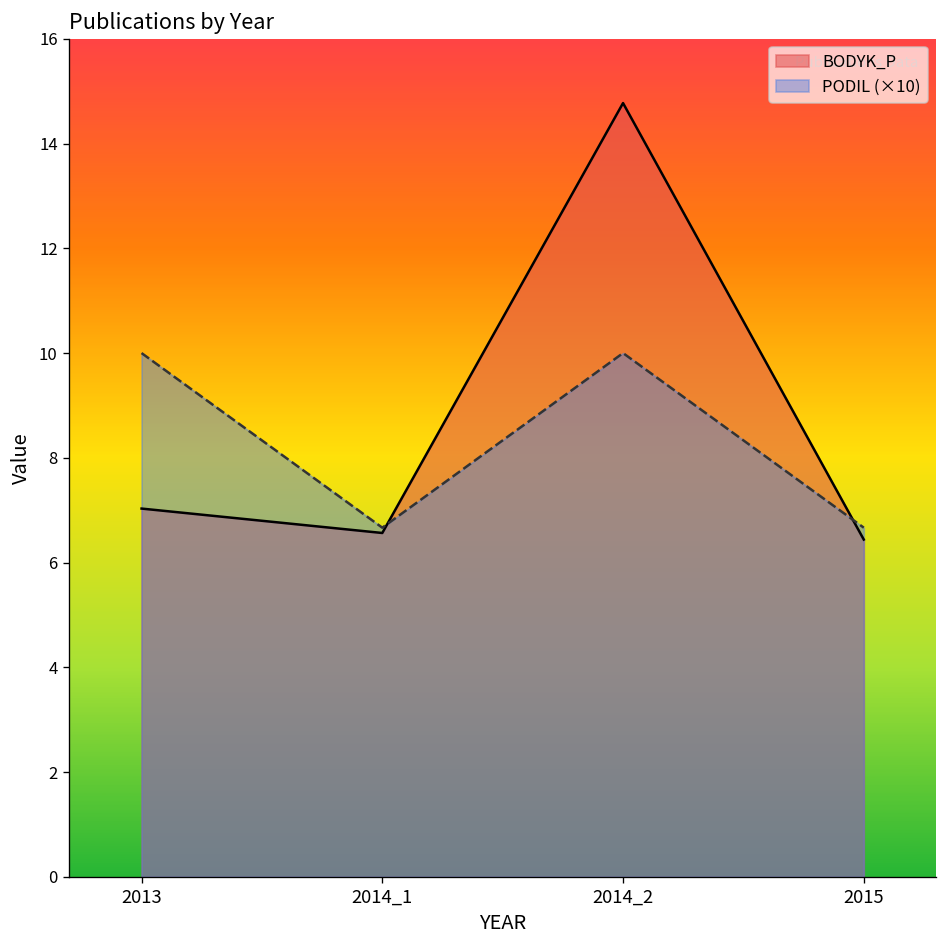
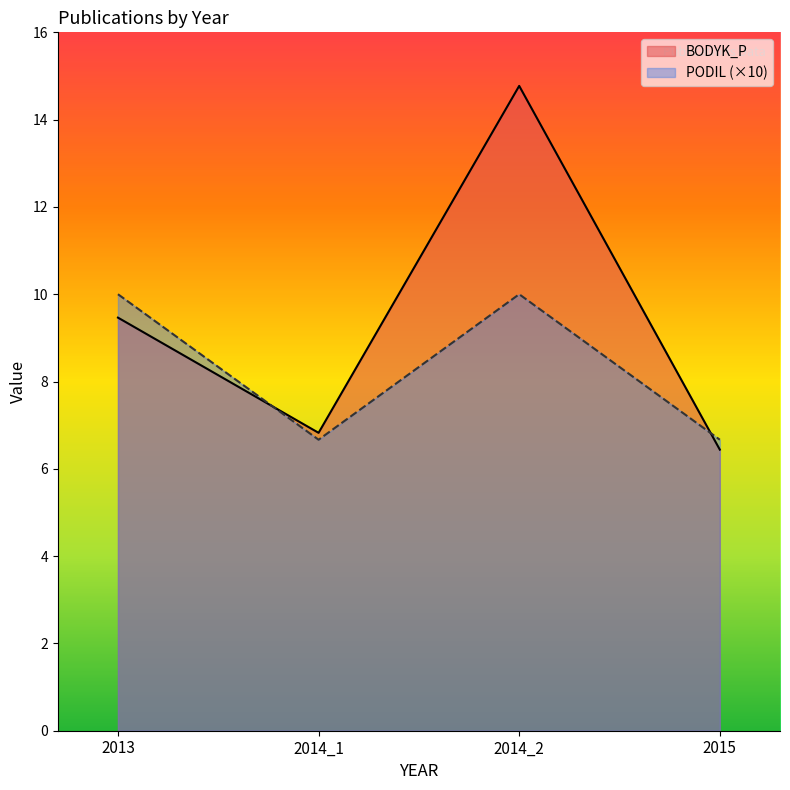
  {
    "BODYK_P": {
-     "2013": 7.0,
-     "2014_1": 6.6,
+     "2013": 9.5,
+     "2014_1": 6.8,
      "2014_2": 14.8,
      "2015": 6.4
    },
    "PODIL (×10)": {
      "2013": 10.0,
      "2014_1": 6.7,
      "2014_2": 10.0,
      "2015": 6.7
    }
  }
